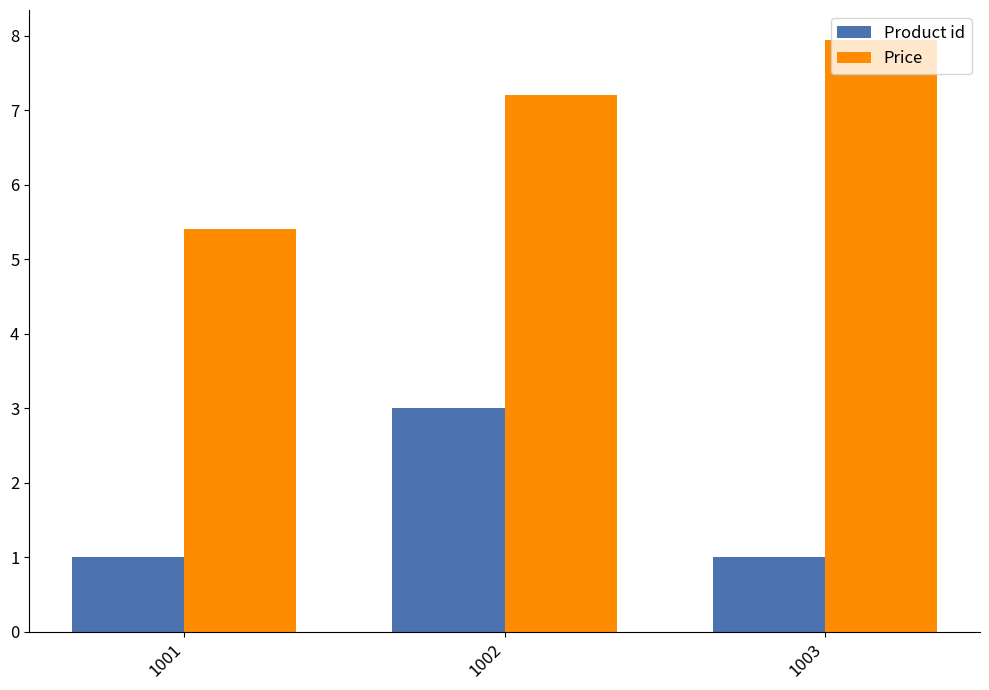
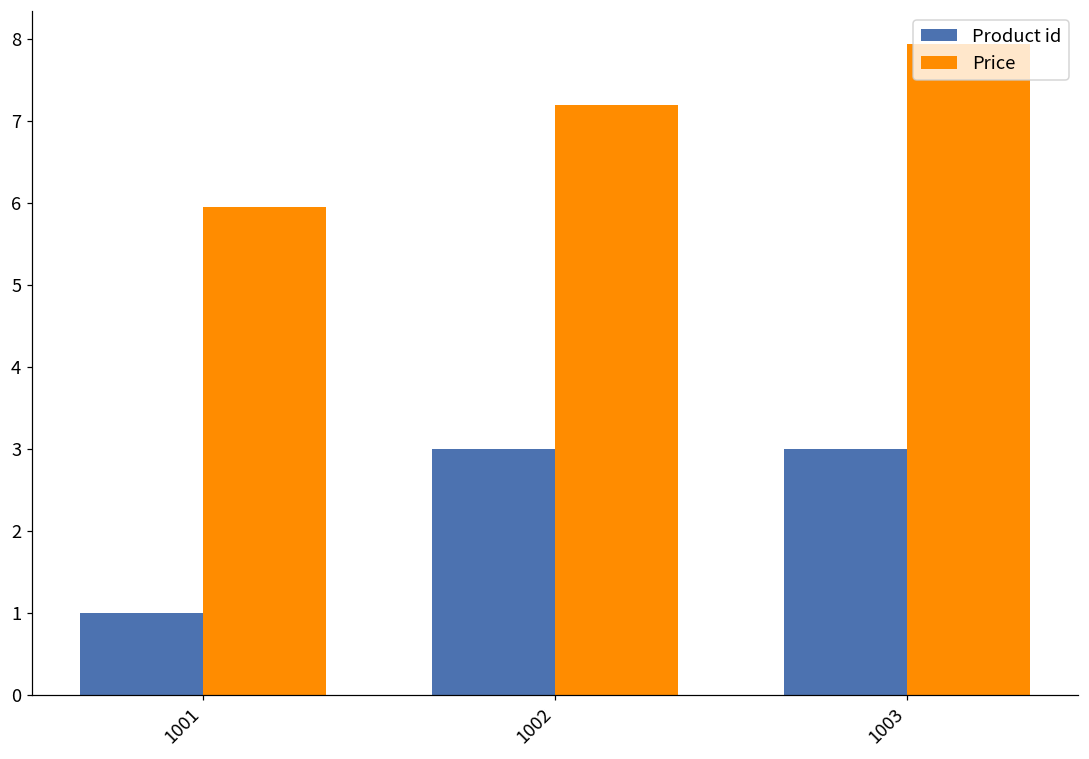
  {
    "Product id": {
      "1001": 1,
      "1002": 3,
-     "1003": 1
+     "1003": 3
    },
    "Price": {
-     "1001": 5.4,
+     "1001": 6.0,
      "1002": 7.2
    }
  }
